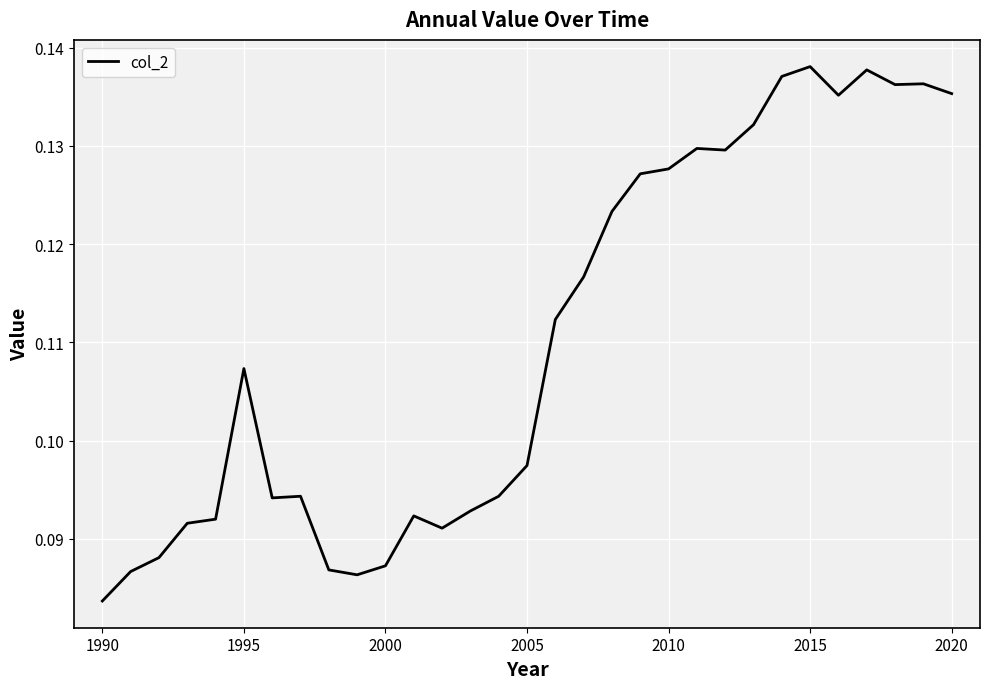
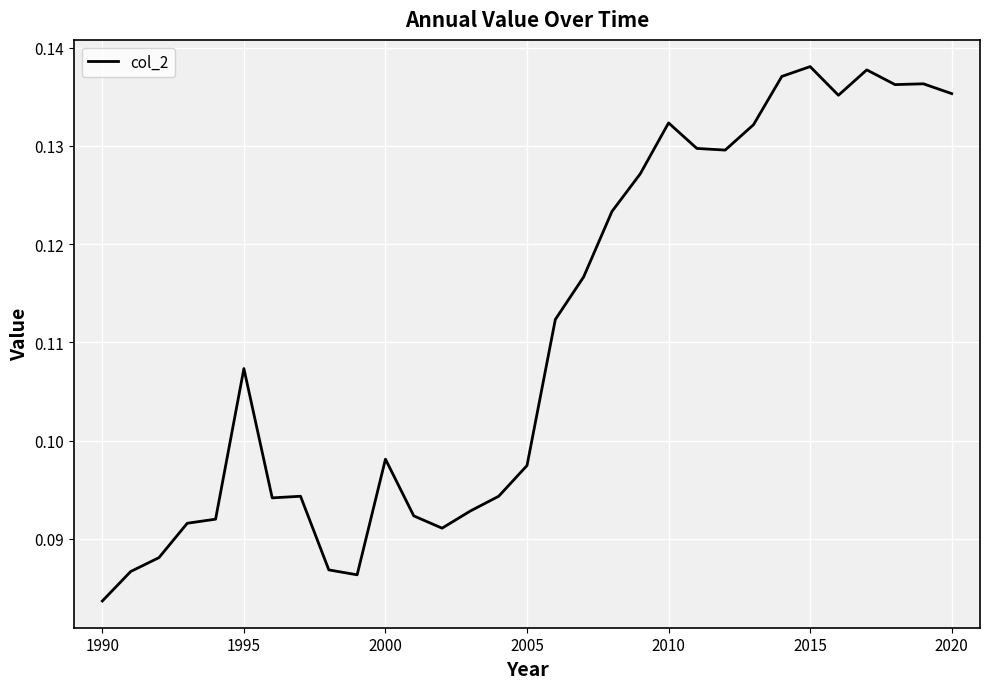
  {
    "1990": 0.084,
    "1995": 0.107,
-   "2000": 0.087,
+   "2000": 0.098,
    "2005": 0.097,
-   "2010": 0.128,
+   "2010": 0.132,
    "2015": 0.138,
    "2020": 0.135
  }
